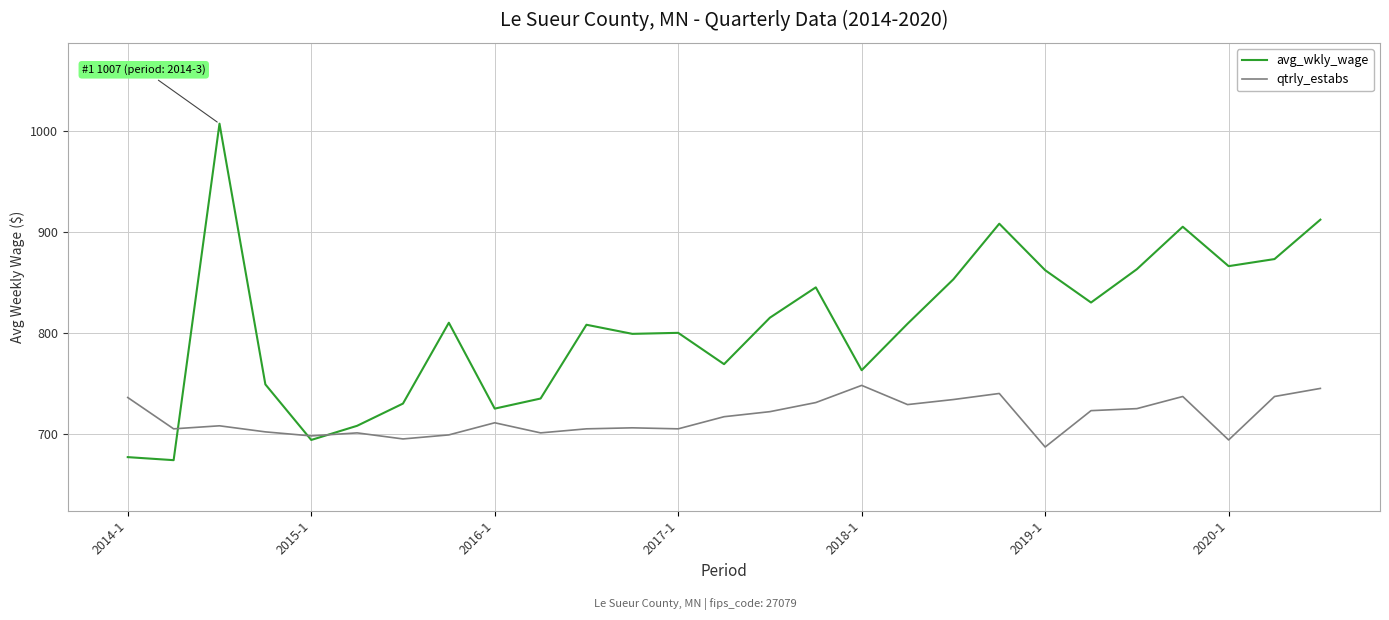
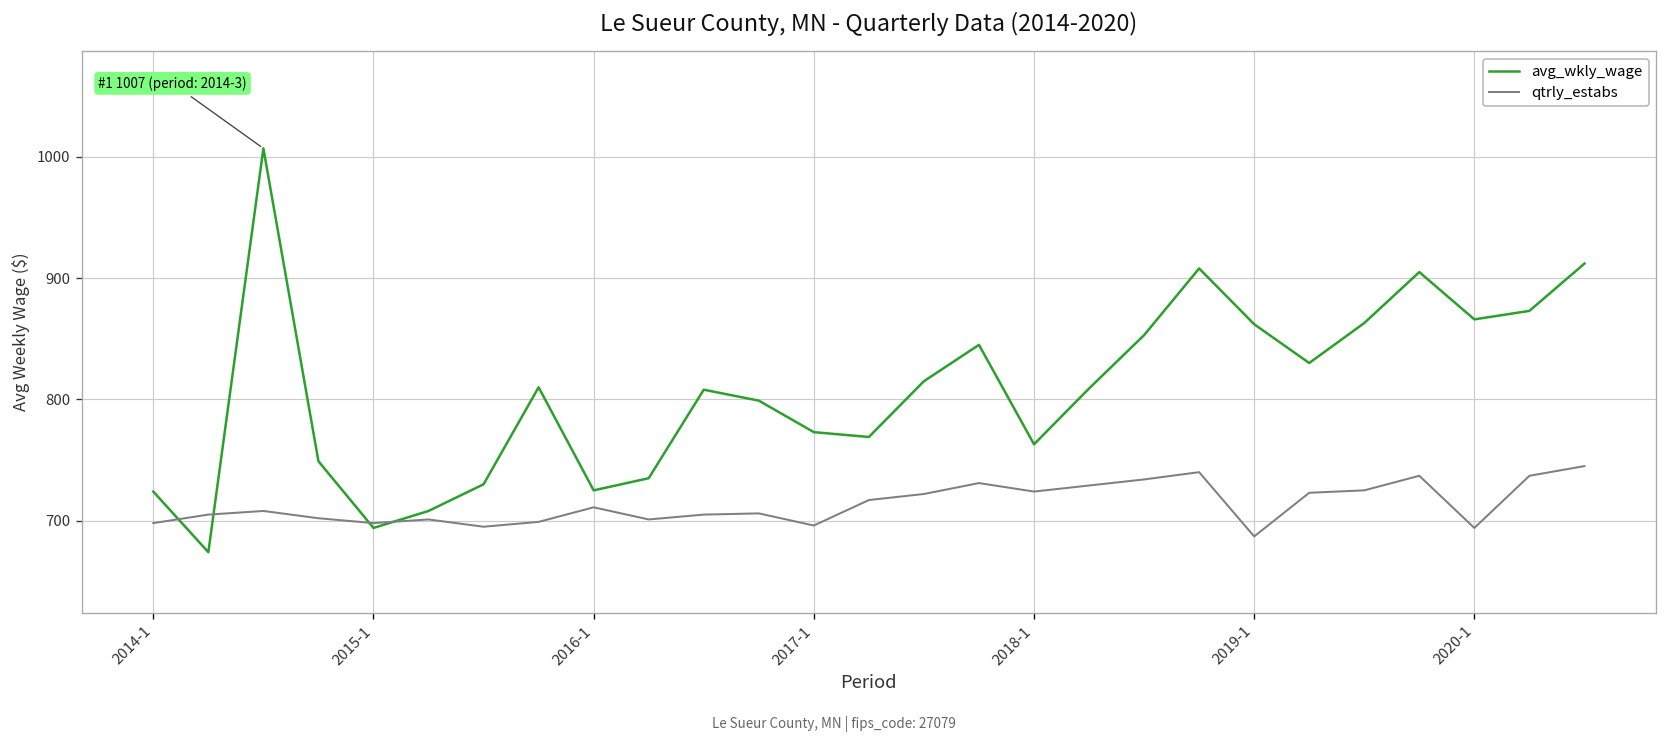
  {
    "avg_wkly_wage": {
-     "2014-1": 677,
+     "2014-1": 724,
      "2015-1": 694,
      "2016-1": 725,
-     "2017-1": 800,
+     "2017-1": 773,
      "2018-1": 763,
      "2019-1": 862,
      "2020-1": 866
    },
    "qtrly_estabs": {
-     "2014-1": 736,
+     "2014-1": 698,
      "2015-1": 698,
      "2016-1": 711,
-     "2017-1": 705,
-     "2018-1": 748,
+     "2017-1": 696,
+     "2018-1": 724,
      "2019-1": 687,
      "2020-1": 694
    }
  }
